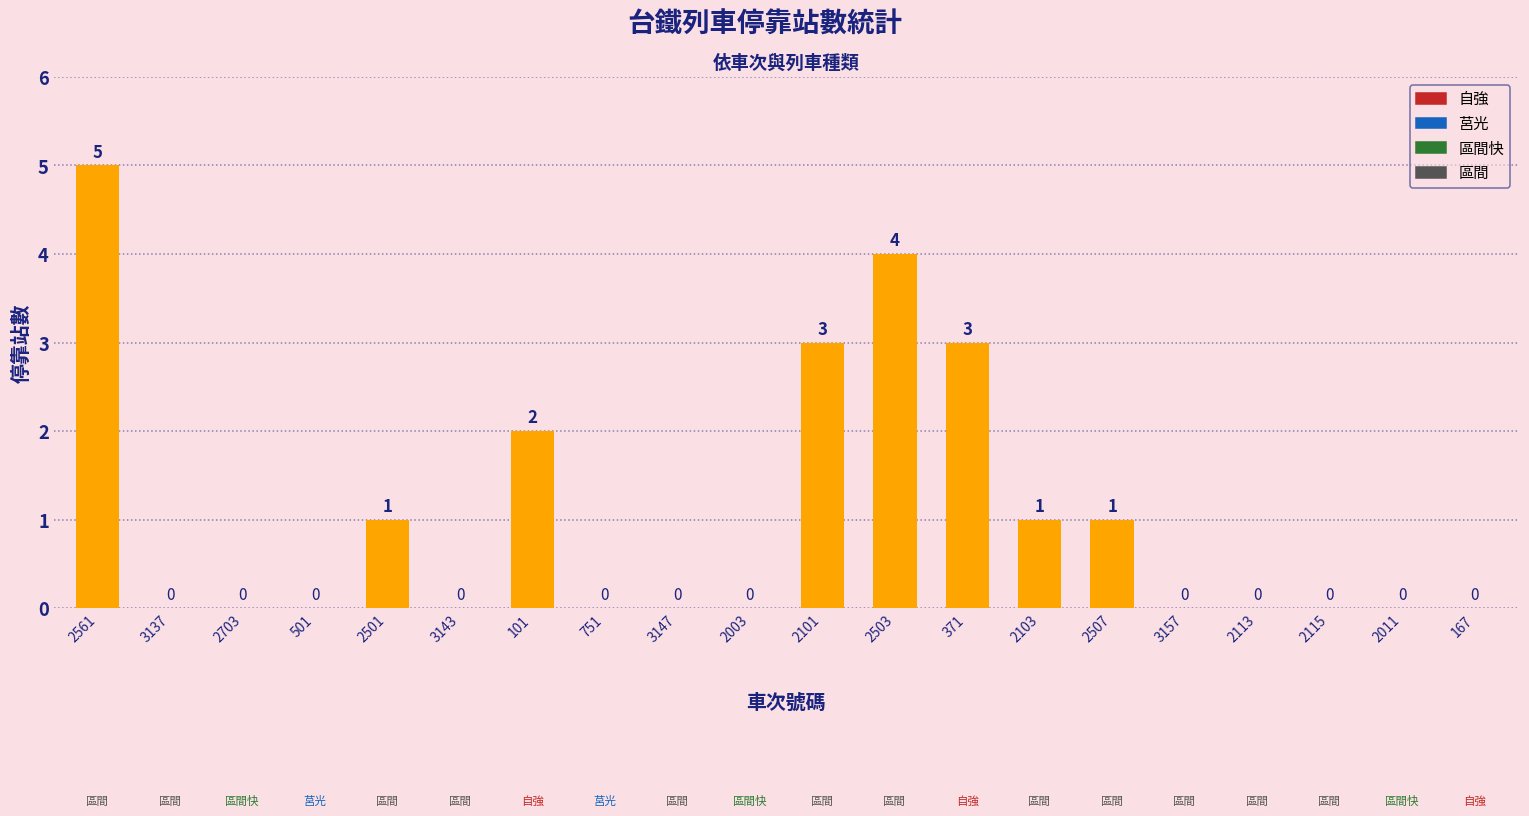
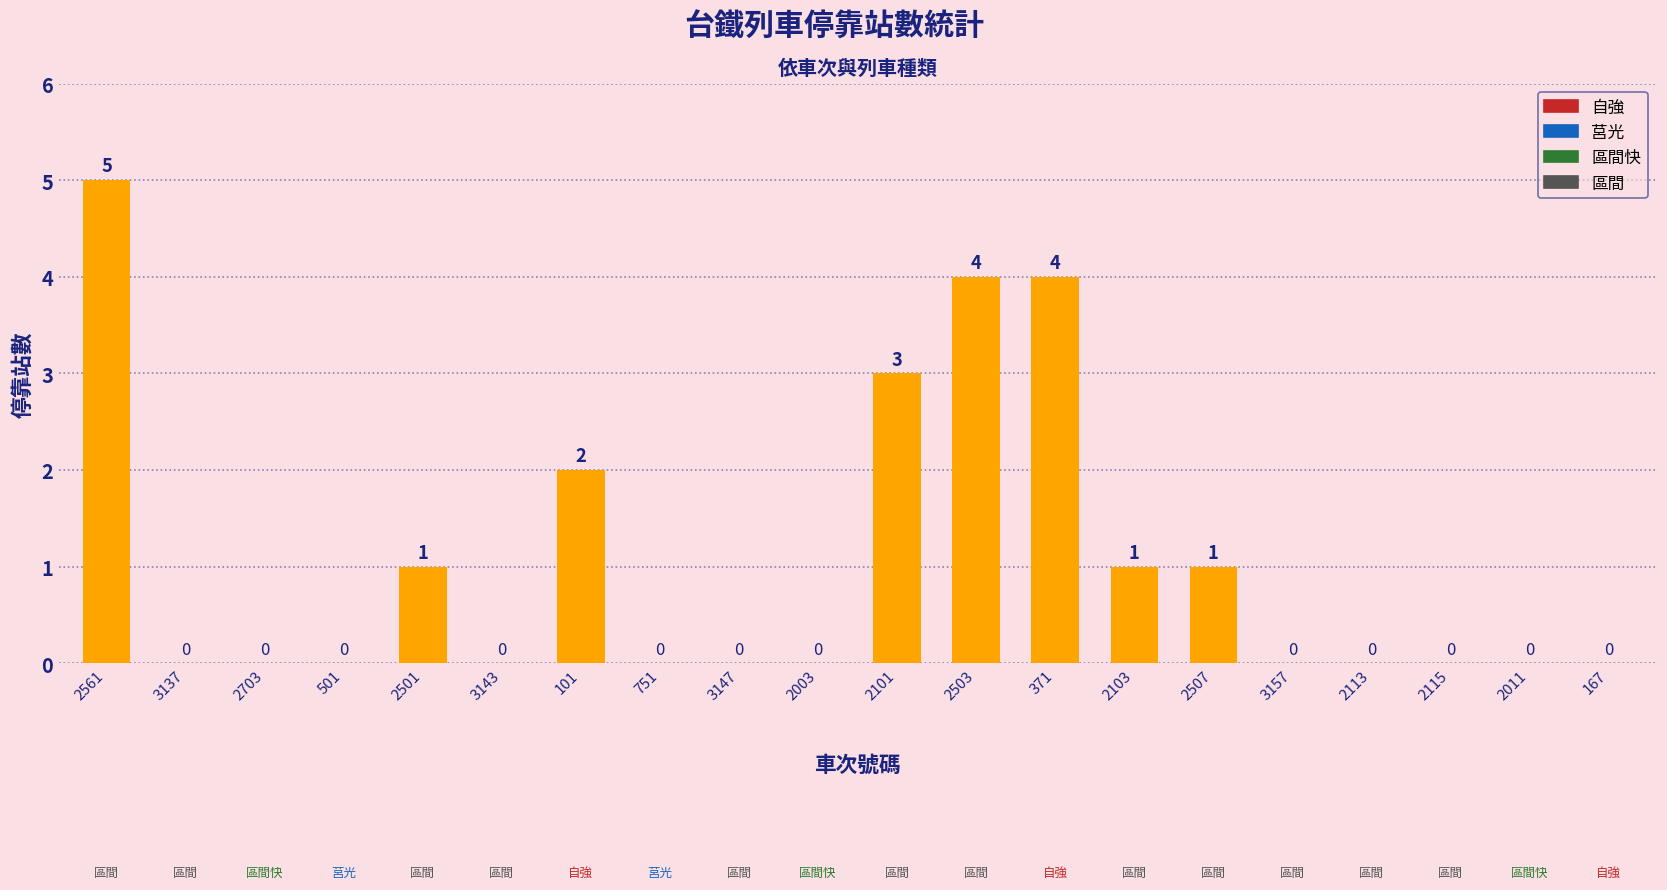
  {
    "2561": 5,
    "3137": 0,
    "2703": 0,
    "501": 0,
    "2501": 1,
    "3143": 0,
    "101": 2,
    "751": 0,
    "3147": 0,
    "2003": 0,
    "2101": 3,
    "2503": 4,
-   "371": 3,
+   "371": 4,
    "2103": 1,
    "2507": 1,
    "3157": 0,
    "2113": 0,
    "2115": 0,
    "2011": 0,
    "167": 0
  }
